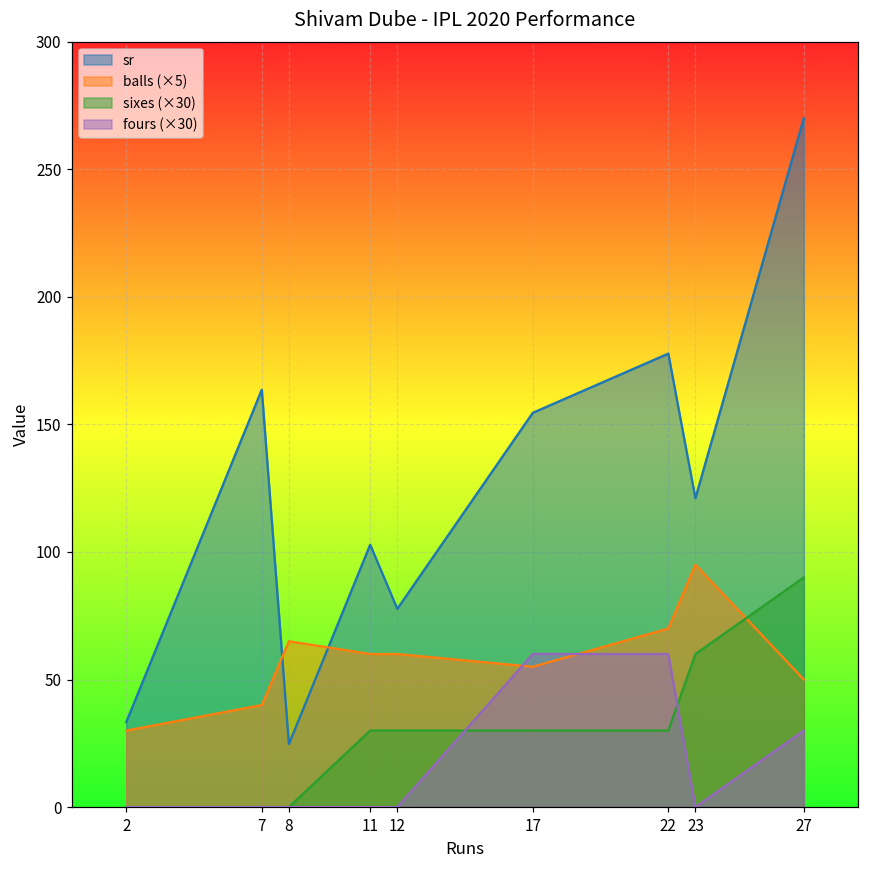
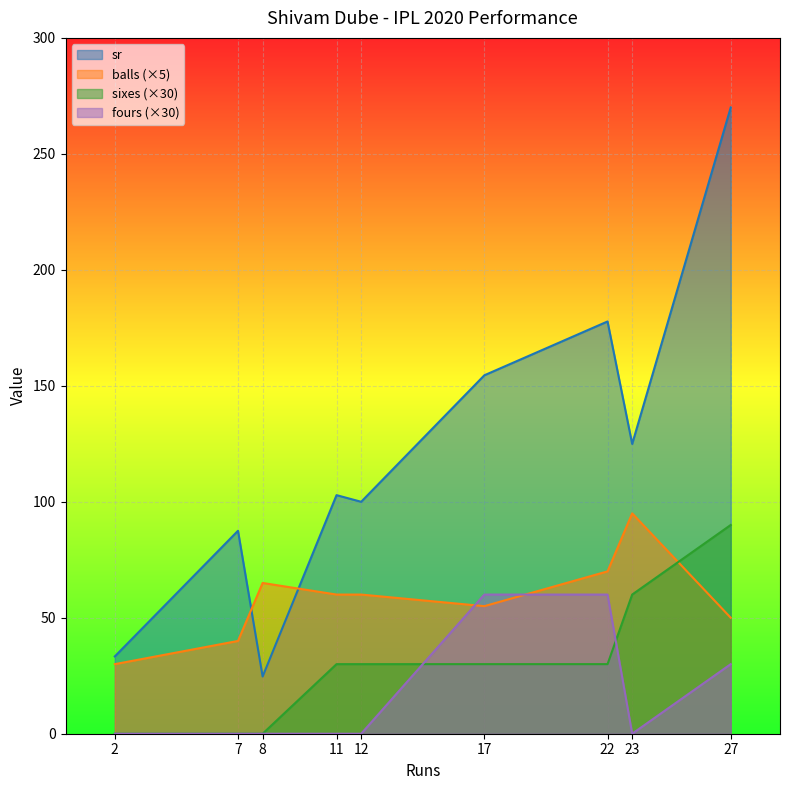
  {
    "sr": {
      "2": 33,
-     "7": 164,
+     "7": 88,
      "8": 25,
      "11": 103,
-     "12": 78,
+     "12": 100,
      "17": 155,
      "22": 178,
-     "23": 121,
+     "23": 125,
      "27": 270
    },
    "balls (×5)": {
      "2": 30,
      "7": 40,
      "8": 65,
      "11": 60,
      "12": 60,
      "17": 55,
      "22": 70,
      "23": 95,
      "27": 50
    },
    "sixes (×30)": {
      "11": 30,
      "12": 30,
      "17": 30,
      "22": 30,
      "23": 60,
      "27": 90
    },
    "fours (×30)": {
      "11": 0,
      "12": 0,
      "17": 60,
      "22": 60,
      "23": 0,
      "27": 30
    }
  }
